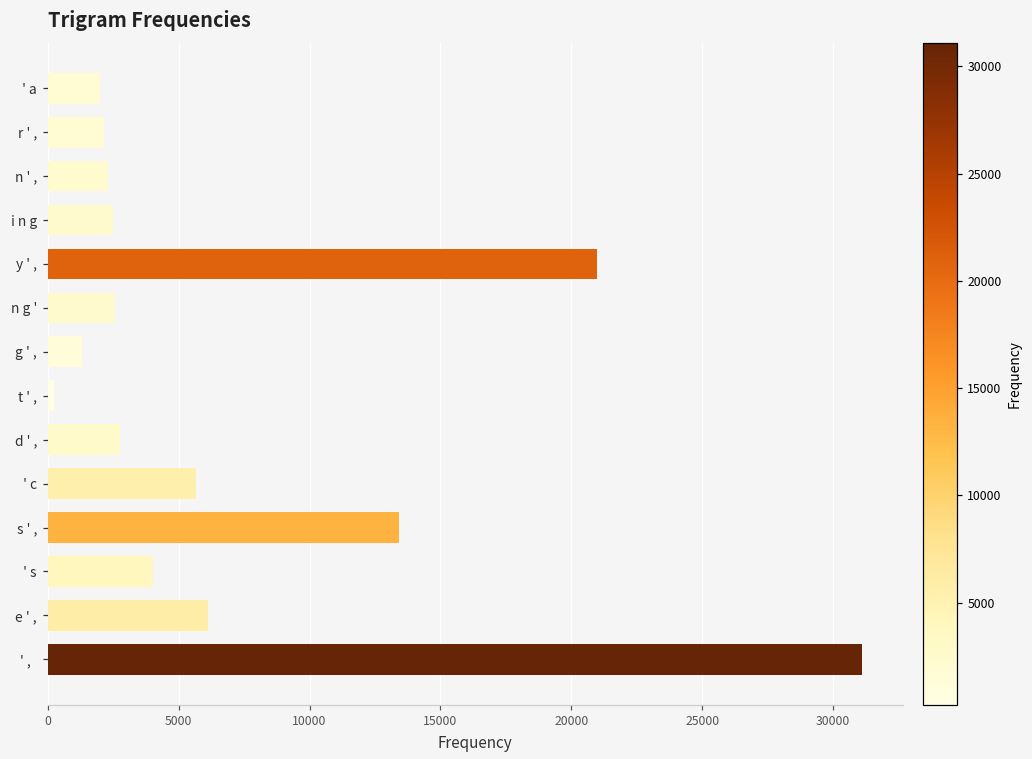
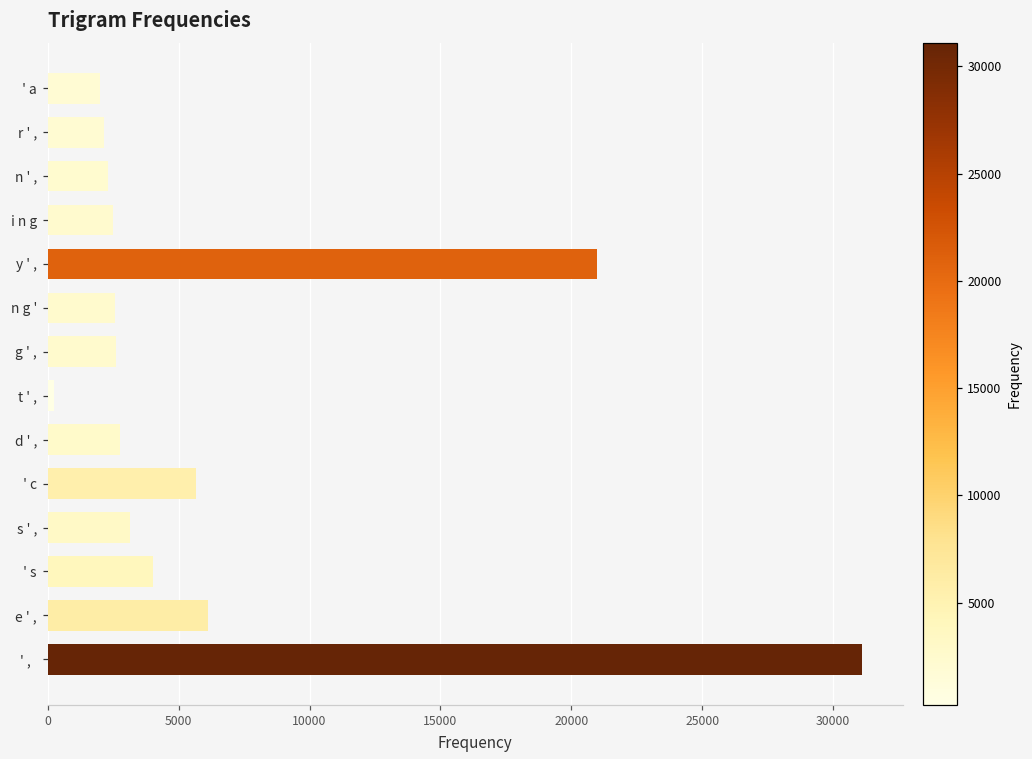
  {
    "' a": 2000,
    "r ' ,": 2100,
    "n ' ,": 2300,
    "i n g": 2500,
    "y ' ,": 21000,
    "n g '": 2600,
-   "g ' ,": 1300,
+   "g ' ,": 2600,
    "t ' ,": 200,
    "d ' ,": 2800,
    "' c": 5700,
-   "s ' ,": 13400,
+   "s ' ,": 3100,
    "' s": 4000,
    "e ' ,": 6100,
    "' ,": 31100
  }
